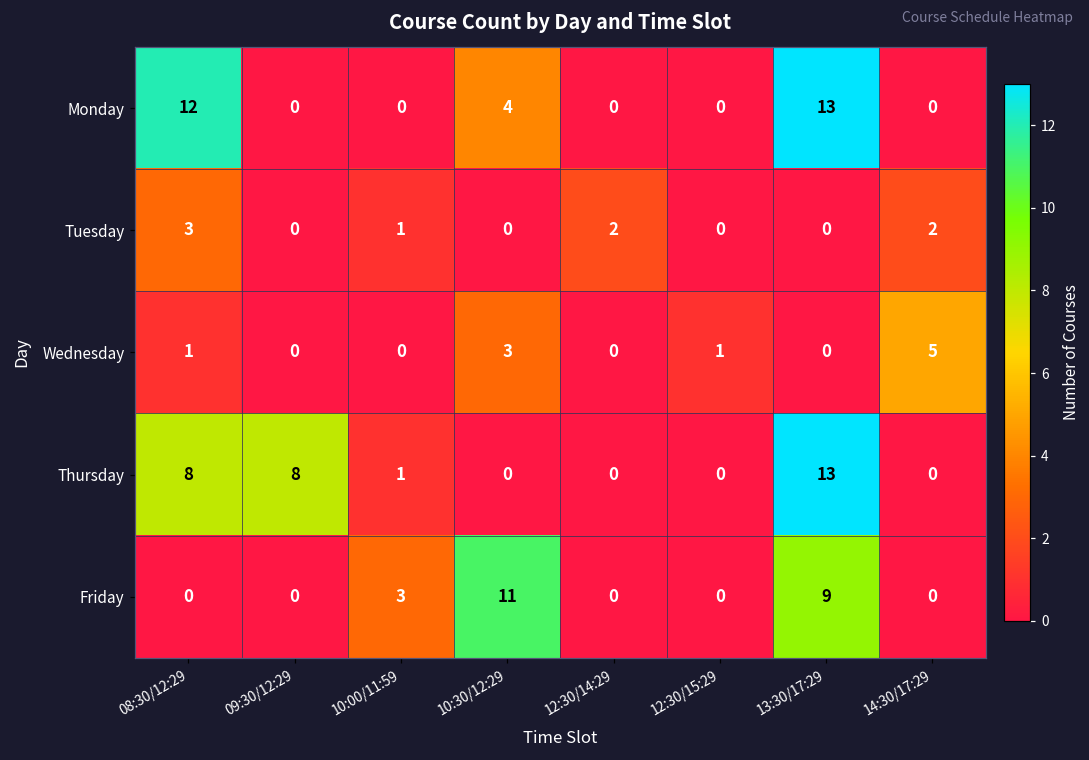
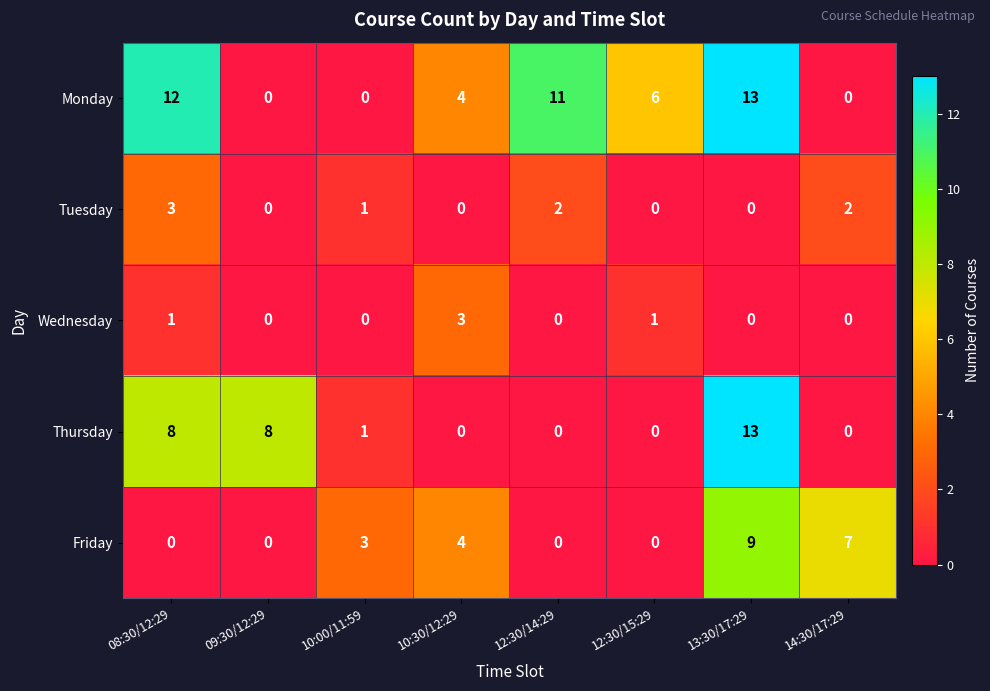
  {
    "Monday": {
      "08:30/12:29": 12,
      "09:30/12:29": 0,
      "10:00/11:59": 0,
      "10:30/12:29": 4,
-     "12:30/14:29": 0,
-     "12:30/15:29": 0,
+     "12:30/14:29": 11,
+     "12:30/15:29": 6,
      "13:30/17:29": 13,
      "14:30/17:29": 0
    },
    "Tuesday": {
      "08:30/12:29": 3,
      "09:30/12:29": 0,
      "10:00/11:59": 1,
      "10:30/12:29": 0,
      "12:30/14:29": 2,
      "12:30/15:29": 0,
      "13:30/17:29": 0,
      "14:30/17:29": 2
    },
    "Wednesday": {
      "08:30/12:29": 1,
      "09:30/12:29": 0,
      "10:00/11:59": 0,
      "10:30/12:29": 3,
      "12:30/14:29": 0,
      "12:30/15:29": 1,
      "13:30/17:29": 0,
-     "14:30/17:29": 5
+     "14:30/17:29": 0
    },
    "Thursday": {
      "08:30/12:29": 8,
      "09:30/12:29": 8,
      "10:00/11:59": 1,
      "10:30/12:29": 0,
      "12:30/14:29": 0,
      "12:30/15:29": 0,
      "13:30/17:29": 13,
      "14:30/17:29": 0
    },
    "Friday": {
      "08:30/12:29": 0,
      "09:30/12:29": 0,
      "10:00/11:59": 3,
-     "10:30/12:29": 11,
+     "10:30/12:29": 4,
      "12:30/14:29": 0,
      "12:30/15:29": 0,
      "13:30/17:29": 9,
-     "14:30/17:29": 0
+     "14:30/17:29": 7
    }
  }
